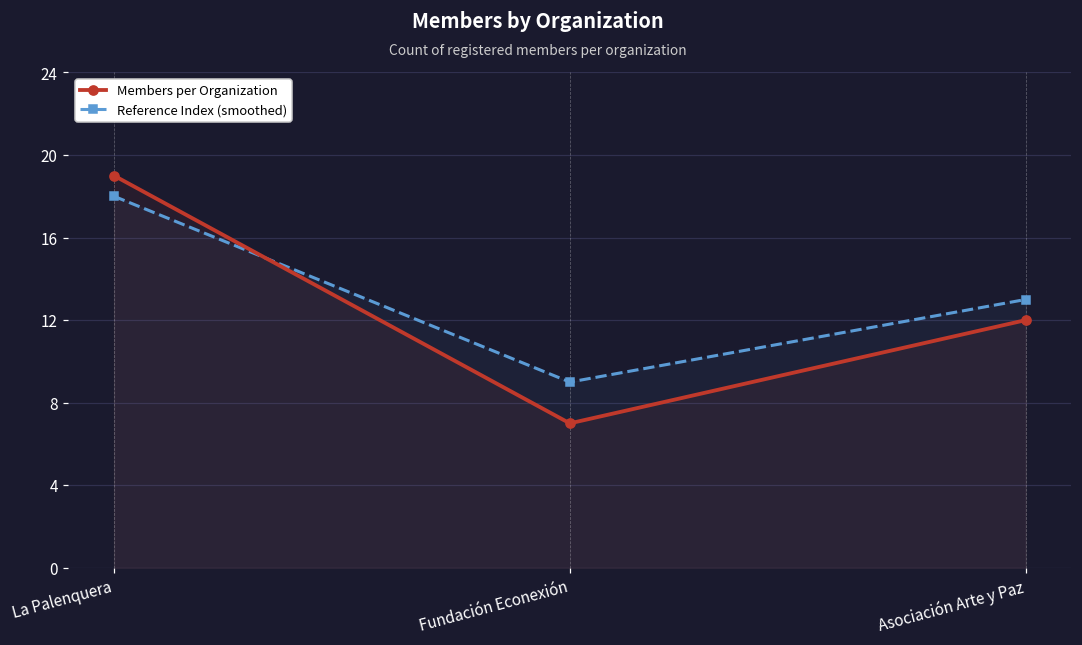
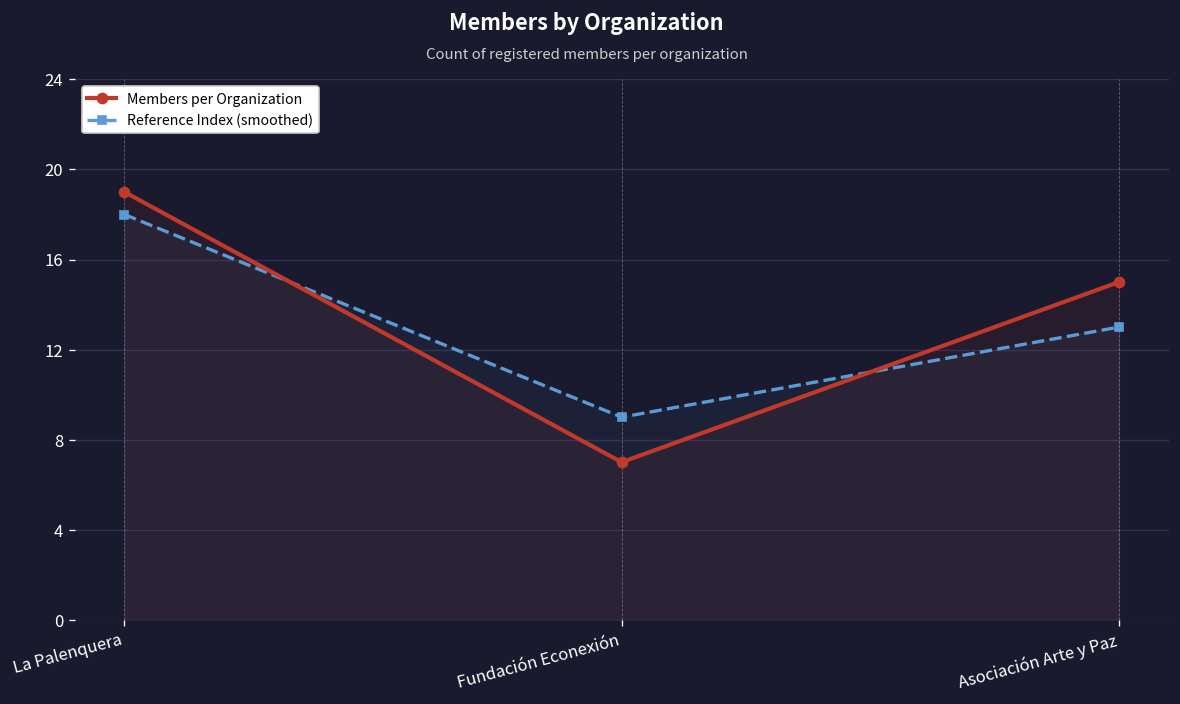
  {
    "Members per Organization": {
      "La Palenquera": 19,
      "Fundación Econexión": 7,
-     "Asociación Arte y Paz": 12
+     "Asociación Arte y Paz": 15
    },
    "Reference Index (smoothed)": {
      "La Palenquera": 18,
      "Fundación Econexión": 9,
      "Asociación Arte y Paz": 13
    }
  }
